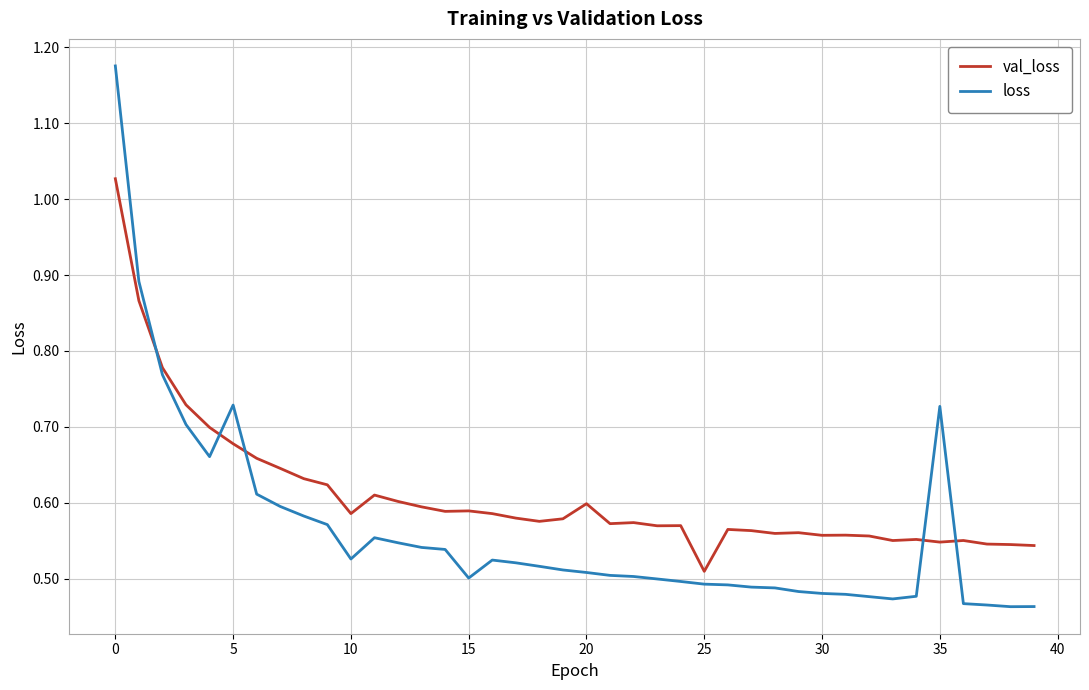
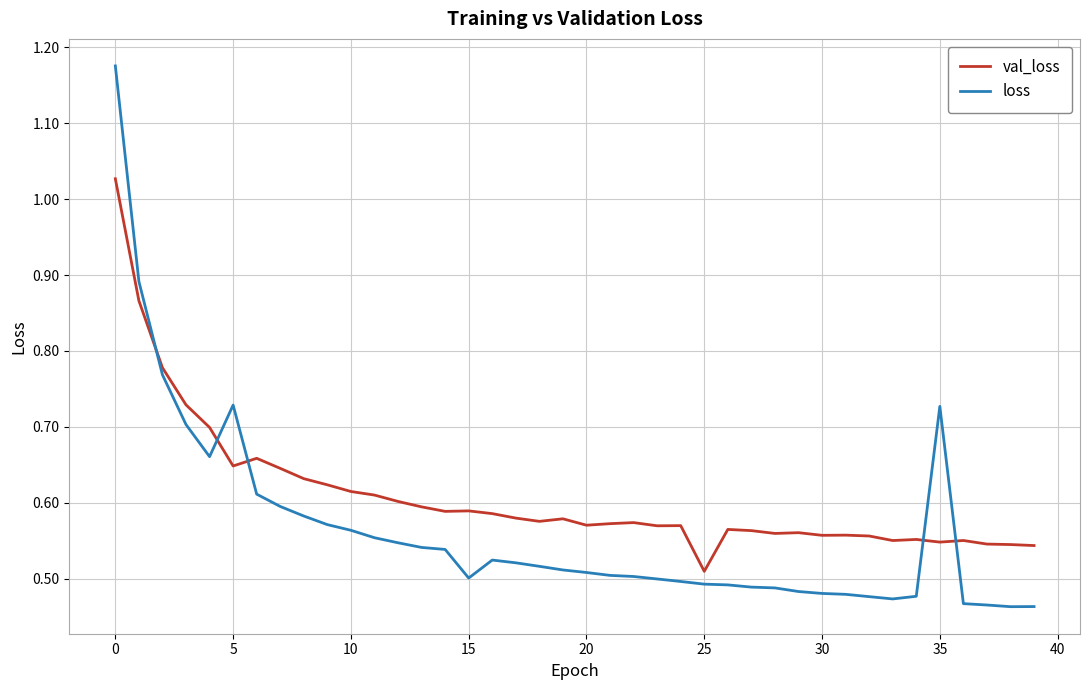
  {
    "val_loss": {
      "0": 1.03,
-     "5": 0.68,
-     "10": 0.59,
+     "5": 0.65,
+     "10": 0.61,
      "15": 0.59,
-     "20": 0.60,
+     "20": 0.57,
      "25": 0.51,
      "30": 0.56,
      "35": 0.55
    },
    "loss": {
      "0": 1.18,
      "5": 0.73,
-     "10": 0.53,
+     "10": 0.56,
      "15": 0.50,
      "20": 0.51,
      "25": 0.49,
      "30": 0.48,
      "35": 0.73
    }
  }
